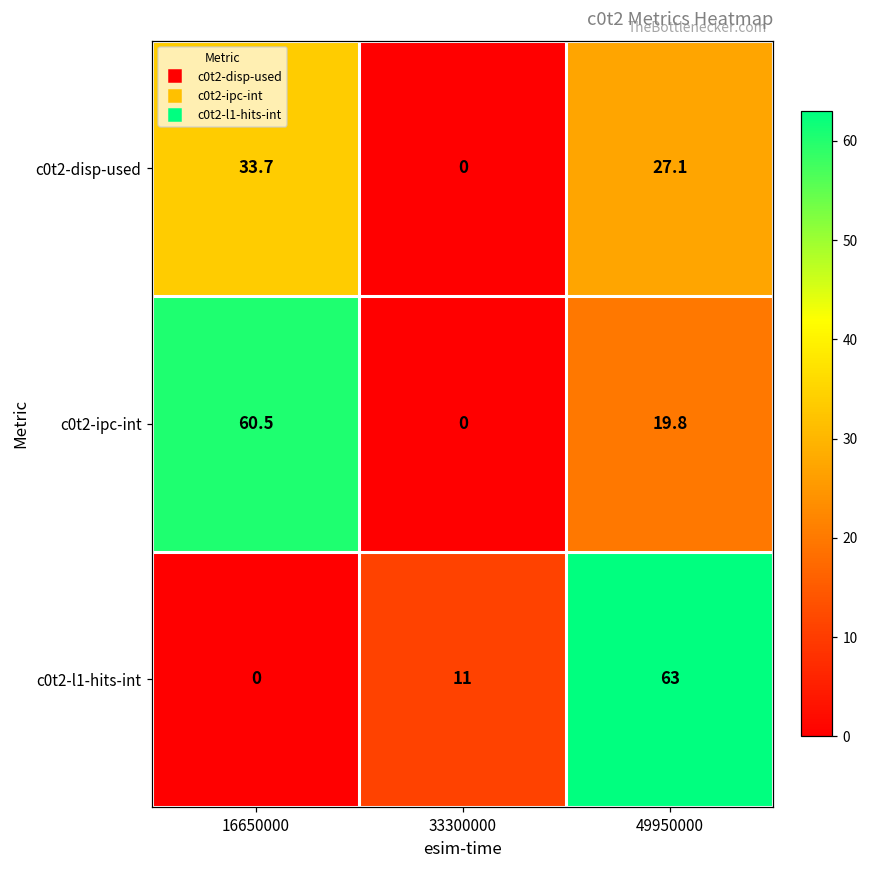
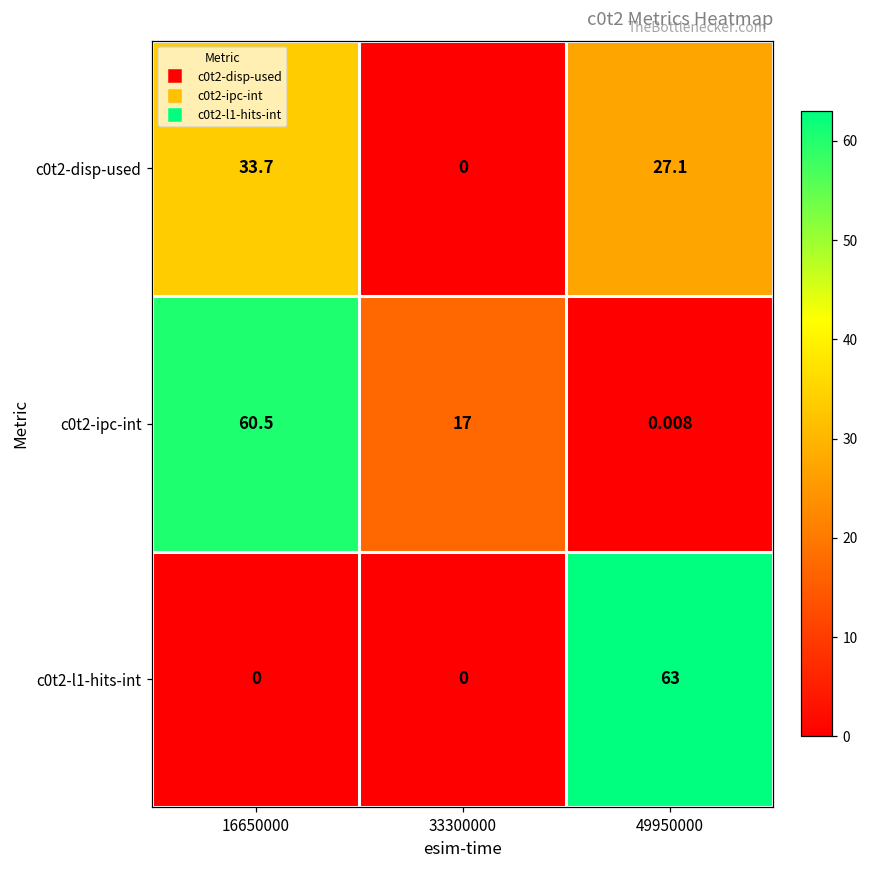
  {
    "c0t2-disp-used": {
      "16650000": 33.7,
      "33300000": 0,
      "49950000": 27.1
    },
    "c0t2-ipc-int": {
      "16650000": 60.5,
-     "33300000": 0,
-     "49950000": 19.8
+     "33300000": 17,
+     "49950000": 0.008
    },
    "c0t2-l1-hits-int": {
      "16650000": 0,
-     "33300000": 11,
+     "33300000": 0,
      "49950000": 63
    }
  }
